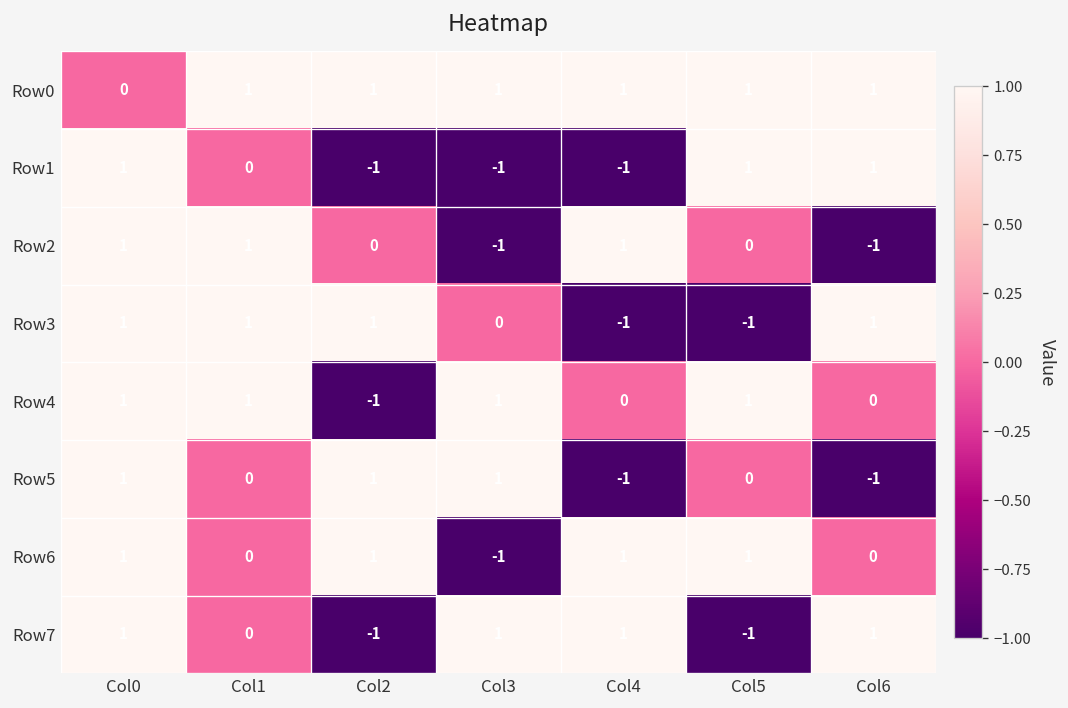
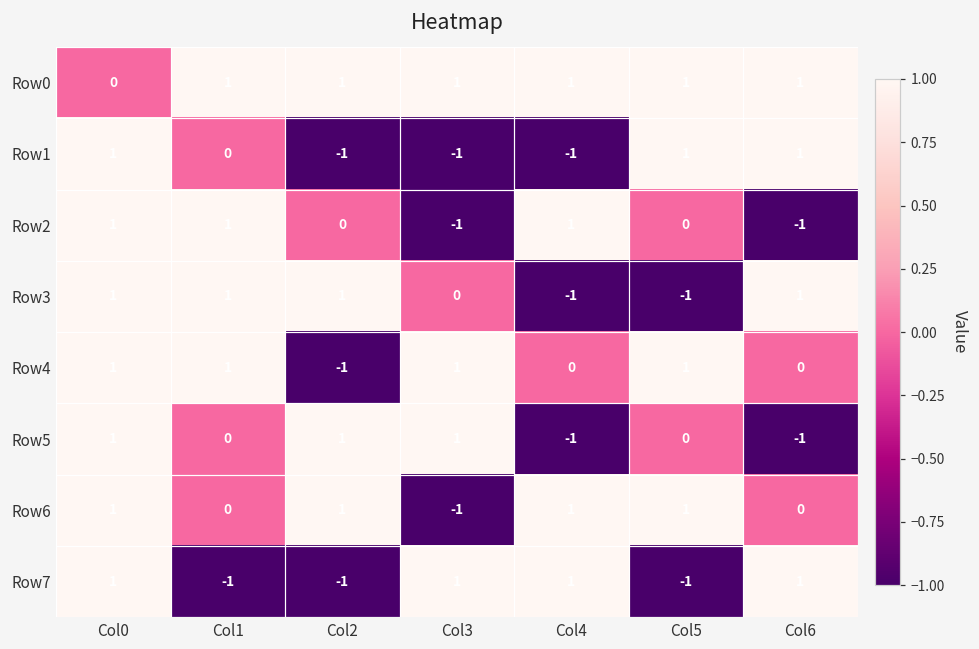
  {
    "Row0": {
      "Col0": 0
    },
    "Row1": {
      "Col1": 0,
      "Col2": -1,
      "Col3": -1,
      "Col4": -1
    },
    "Row2": {
      "Col2": 0,
      "Col3": -1,
      "Col5": 0,
      "Col6": -1
    },
    "Row3": {
      "Col3": 0,
      "Col4": -1,
      "Col5": -1
    },
    "Row4": {
      "Col2": -1,
      "Col4": 0,
      "Col6": 0
    },
    "Row5": {
      "Col1": 0,
      "Col4": -1,
      "Col5": 0,
      "Col6": -1
    },
    "Row6": {
      "Col1": 0,
      "Col3": -1,
      "Col6": 0
    },
    "Row7": {
-     "Col1": 0,
+     "Col1": -1,
      "Col2": -1,
      "Col5": -1
    }
  }
